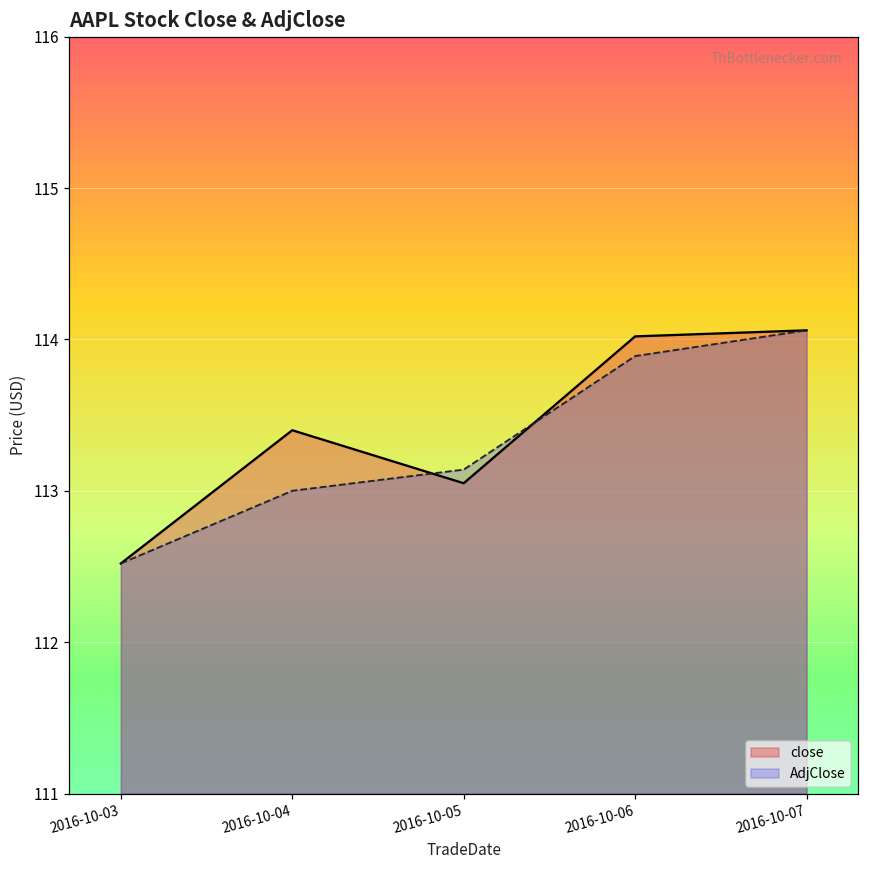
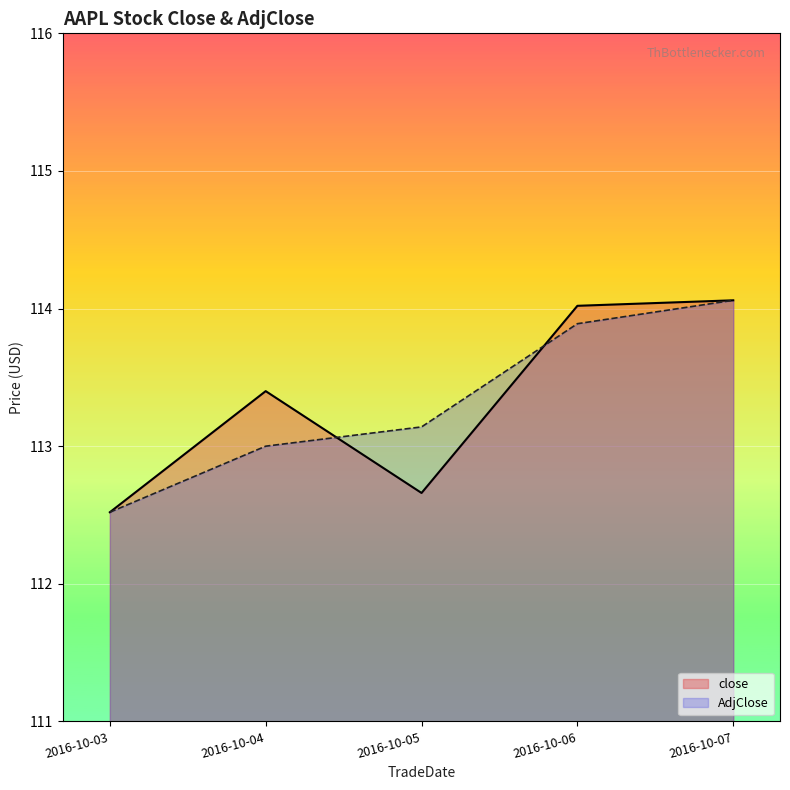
  {
    "close": {
      "2016-10-04": 113.40,
-     "2016-10-05": 113.05,
+     "2016-10-05": 112.66,
      "2016-10-06": 114.02
    },
    "AdjClose": {
      "2016-10-04": 113.00,
      "2016-10-05": 113.14,
      "2016-10-06": 113.89
    }
  }
